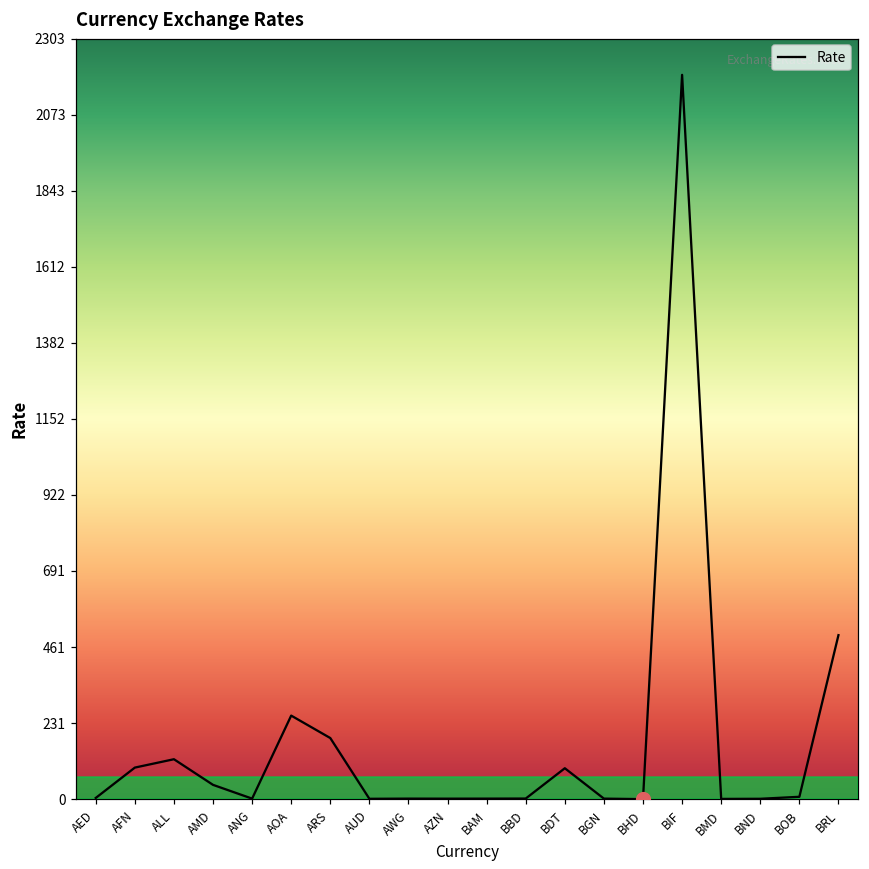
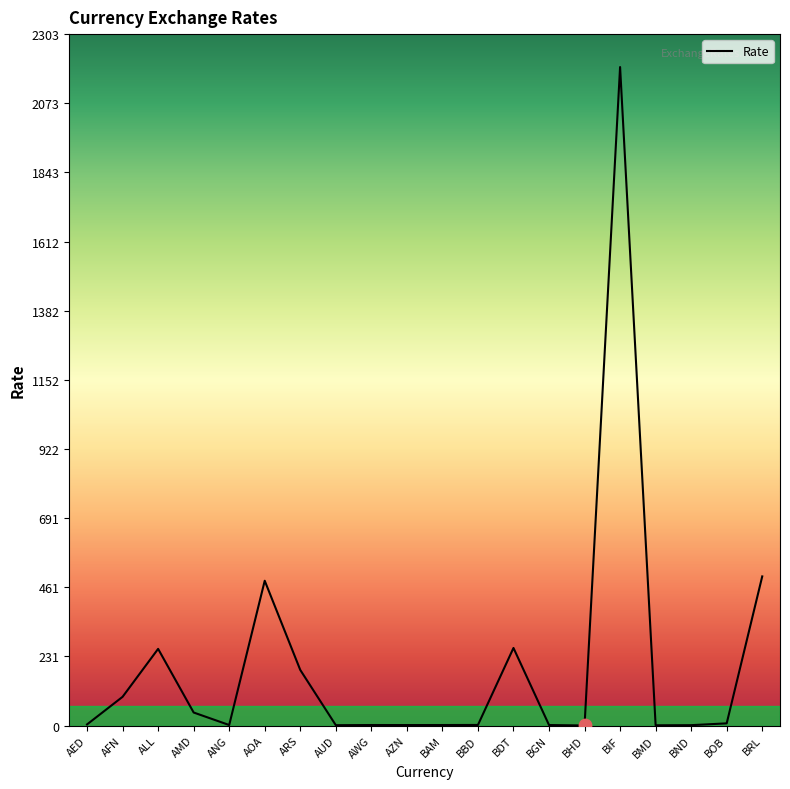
  {
    "Rate": {
      "AFN": 100,
-     "ALL": 120,
-     "AOA": 250,
+     "ALL": 260,
+     "AOA": 480,
      "ARS": 190,
-     "BDT": 90,
+     "BDT": 260,
      "BIF": 2190,
      "BRL": 500
    }
  }
